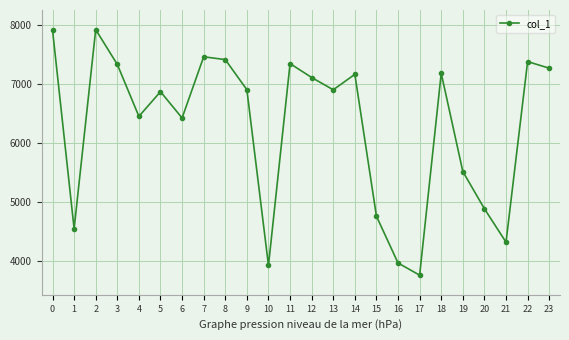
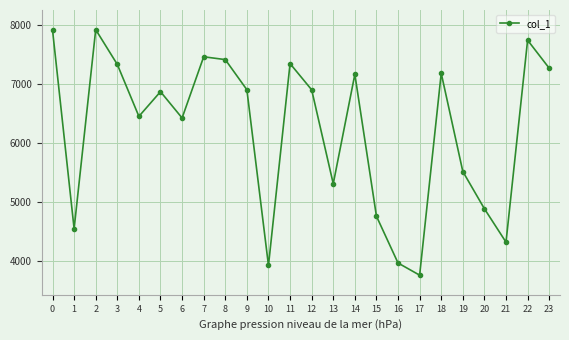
  {
    "0": 7900,
    "1": 4500,
    "2": 7900,
    "3": 7300,
    "4": 6500,
    "5": 6900,
    "6": 6400,
    "7": 7500,
    "8": 7400,
    "9": 6900,
    "10": 3900,
    "11": 7300,
-   "12": 7100,
-   "13": 6900,
+   "12": 6900,
+   "13": 5300,
    "14": 7200,
    "15": 4800,
    "16": 4000,
    "17": 3800,
    "18": 7200,
    "19": 5500,
    "20": 4900,
    "21": 4300,
-   "22": 7400,
+   "22": 7700,
    "23": 7300
  }
